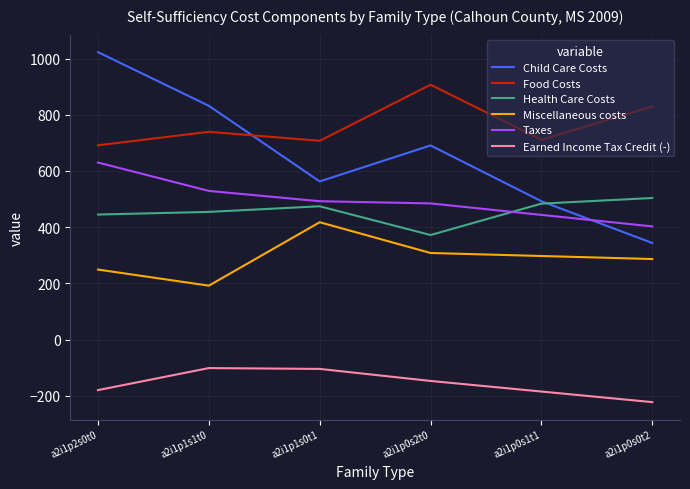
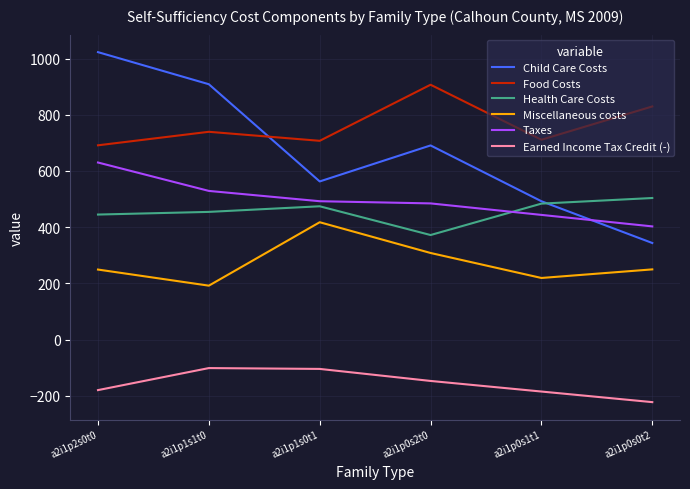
  {
    "Child Care Costs": {
      "a2i1p2s0t0": 1020,
-     "a2i1p1s1t0": 830,
+     "a2i1p1s1t0": 910,
      "a2i1p1s0t1": 560,
      "a2i1p0s2t0": 690,
      "a2i1p0s0t2": 340
    },
    "Food Costs": {
      "a2i1p2s0t0": 690,
      "a2i1p1s1t0": 740,
      "a2i1p1s0t1": 710,
      "a2i1p0s2t0": 910
    },
    "Health Care Costs": {
      "a2i1p2s0t0": 440,
      "a2i1p1s1t0": 450,
      "a2i1p1s0t1": 470,
      "a2i1p0s2t0": 370,
      "a2i1p0s0t2": 500
    },
    "Miscellaneous costs": {
      "a2i1p2s0t0": 250,
      "a2i1p1s1t0": 190,
      "a2i1p1s0t1": 420,
      "a2i1p0s2t0": 310,
-     "a2i1p0s1t1": 300,
-     "a2i1p0s0t2": 290
+     "a2i1p0s1t1": 220,
+     "a2i1p0s0t2": 250
    },
    "Taxes": {
      "a2i1p2s0t0": 630,
      "a2i1p1s1t0": 530,
      "a2i1p1s0t1": 490,
      "a2i1p0s2t0": 480,
      "a2i1p0s1t1": 440,
      "a2i1p0s0t2": 400
    },
    "Earned Income Tax Credit (-)": {
      "a2i1p2s0t0": -180,
      "a2i1p1s1t0": -100,
      "a2i1p1s0t1": -100,
      "a2i1p0s2t0": -150,
      "a2i1p0s1t1": -180,
      "a2i1p0s0t2": -220
    }
  }
